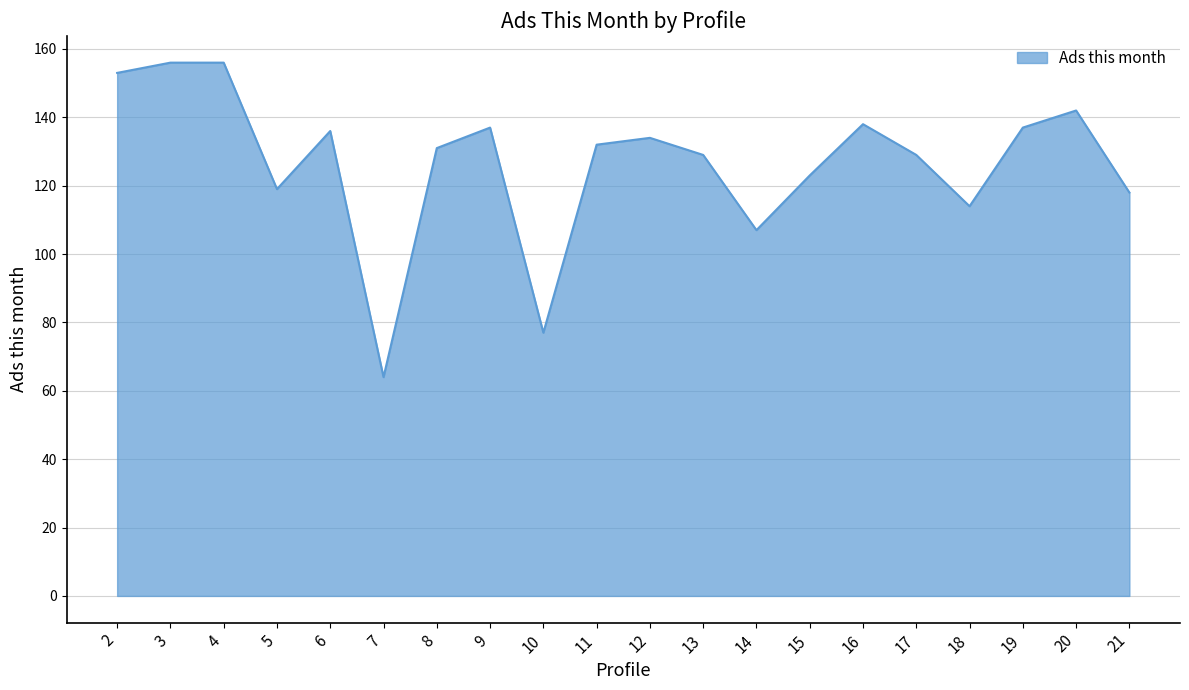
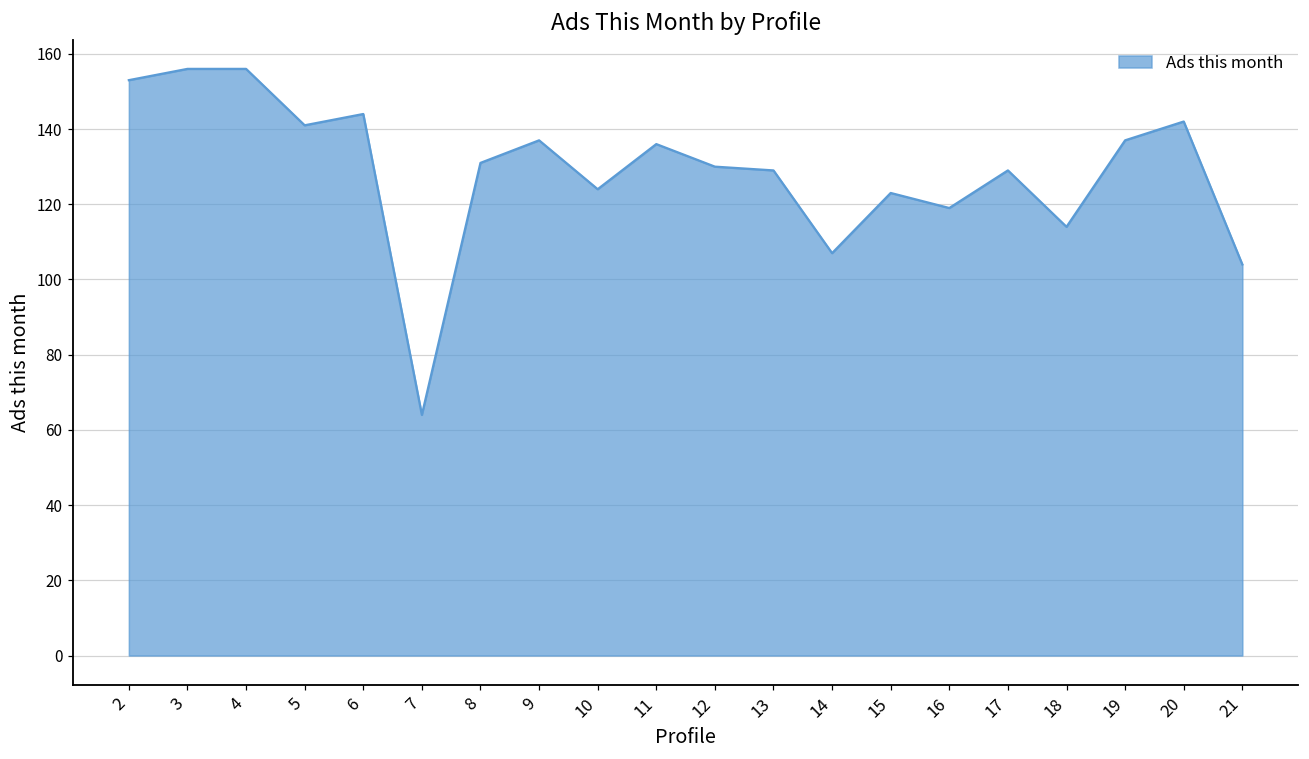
  {
    "2": 153,
    "3": 156,
    "4": 156,
-   "5": 119,
-   "6": 136,
+   "5": 141,
+   "6": 144,
    "7": 64,
    "8": 131,
    "9": 137,
-   "10": 77,
-   "11": 132,
-   "12": 134,
+   "10": 124,
+   "11": 136,
+   "12": 130,
    "13": 129,
    "14": 107,
    "15": 123,
-   "16": 138,
+   "16": 119,
    "17": 129,
    "18": 114,
    "19": 137,
    "20": 142,
-   "21": 118
+   "21": 104
  }
